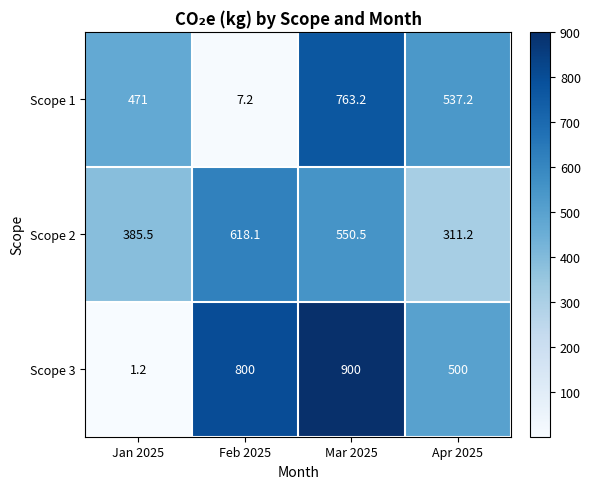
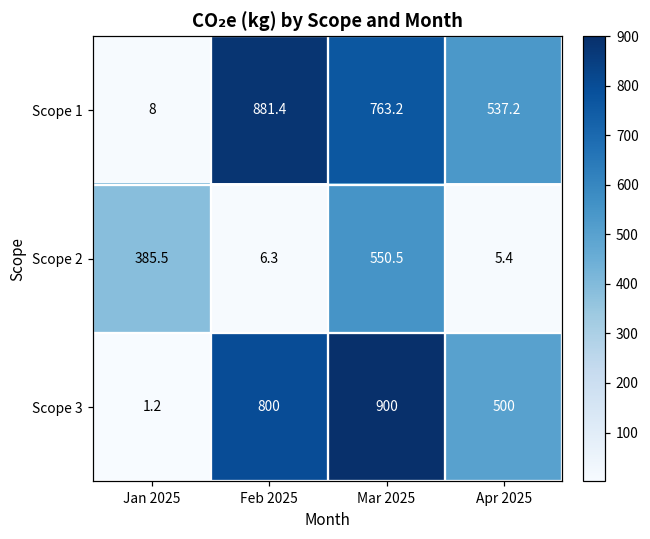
  {
    "Scope 1": {
-     "Jan 2025": 471,
-     "Feb 2025": 7.2,
+     "Jan 2025": 8,
+     "Feb 2025": 881.4,
      "Mar 2025": 763.2,
      "Apr 2025": 537.2
    },
    "Scope 2": {
      "Jan 2025": 385.5,
-     "Feb 2025": 618.1,
+     "Feb 2025": 6.3,
      "Mar 2025": 550.5,
-     "Apr 2025": 311.2
+     "Apr 2025": 5.4
    },
    "Scope 3": {
      "Jan 2025": 1.2,
      "Feb 2025": 800,
      "Mar 2025": 900,
      "Apr 2025": 500
    }
  }
